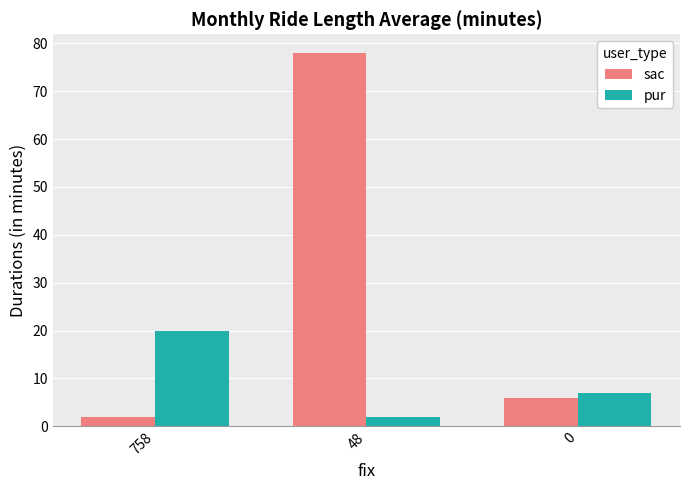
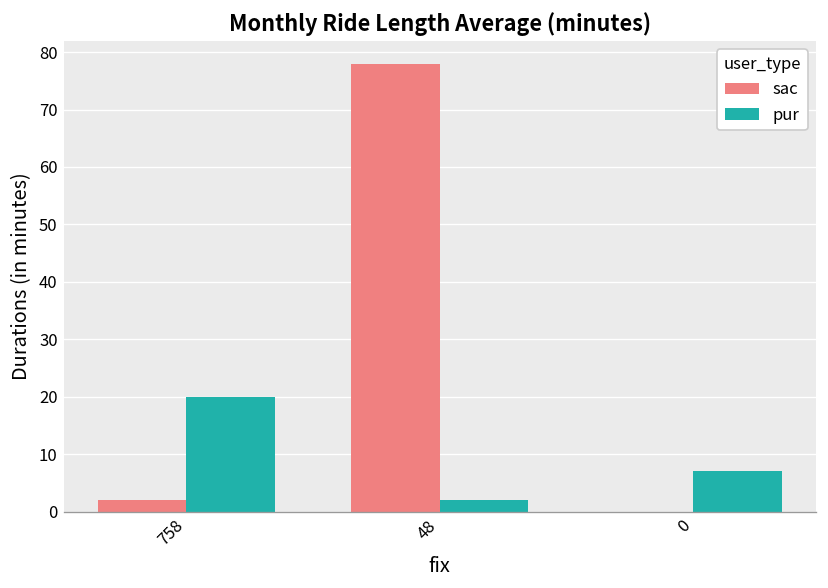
  {
    "sac": {
      "758": 2,
      "48": 78,
-     "0": 6
+     "0": 0
    },
    "pur": {
      "758": 20,
      "48": 2,
      "0": 7
    }
  }
